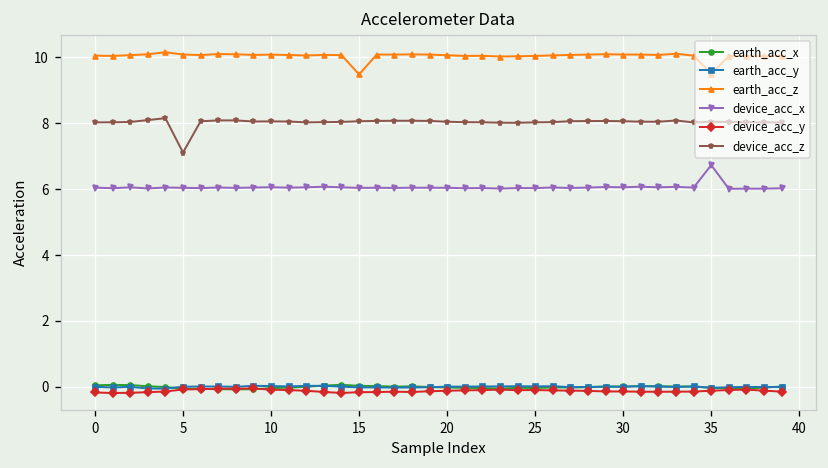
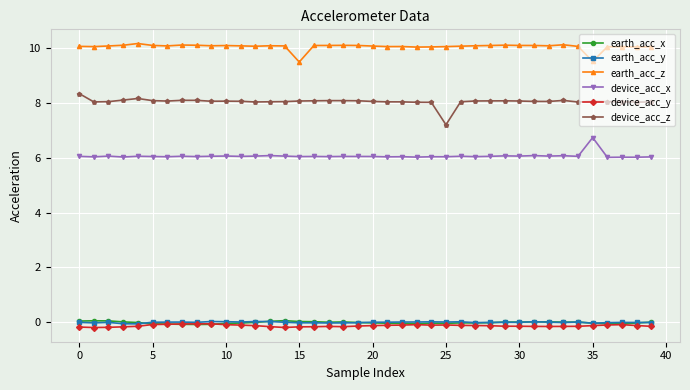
  {
    "earth_acc_z": {
      "0": 10.0,
      "5": 10.1,
      "10": 10.1,
      "15": 9.5,
      "20": 10.1,
      "25": 10.0,
      "30": 10.1
    },
    "device_acc_x": {
      "0": 6.0,
      "5": 6.0,
      "10": 6.1,
      "15": 6.0,
      "20": 6.0,
      "25": 6.0,
      "30": 6.1,
      "35": 6.7
    },
    "device_acc_y": {
      "0": -0.2,
      "15": -0.2,
      "20": -0.1,
      "30": -0.1
    },
    "device_acc_z": {
-     "0": 8.0,
-     "5": 7.1,
+     "0": 8.3,
+     "5": 8.1,
      "10": 8.1,
      "15": 8.1,
      "20": 8.0,
-     "25": 8.0,
+     "25": 7.2,
      "30": 8.1
    }
  }
